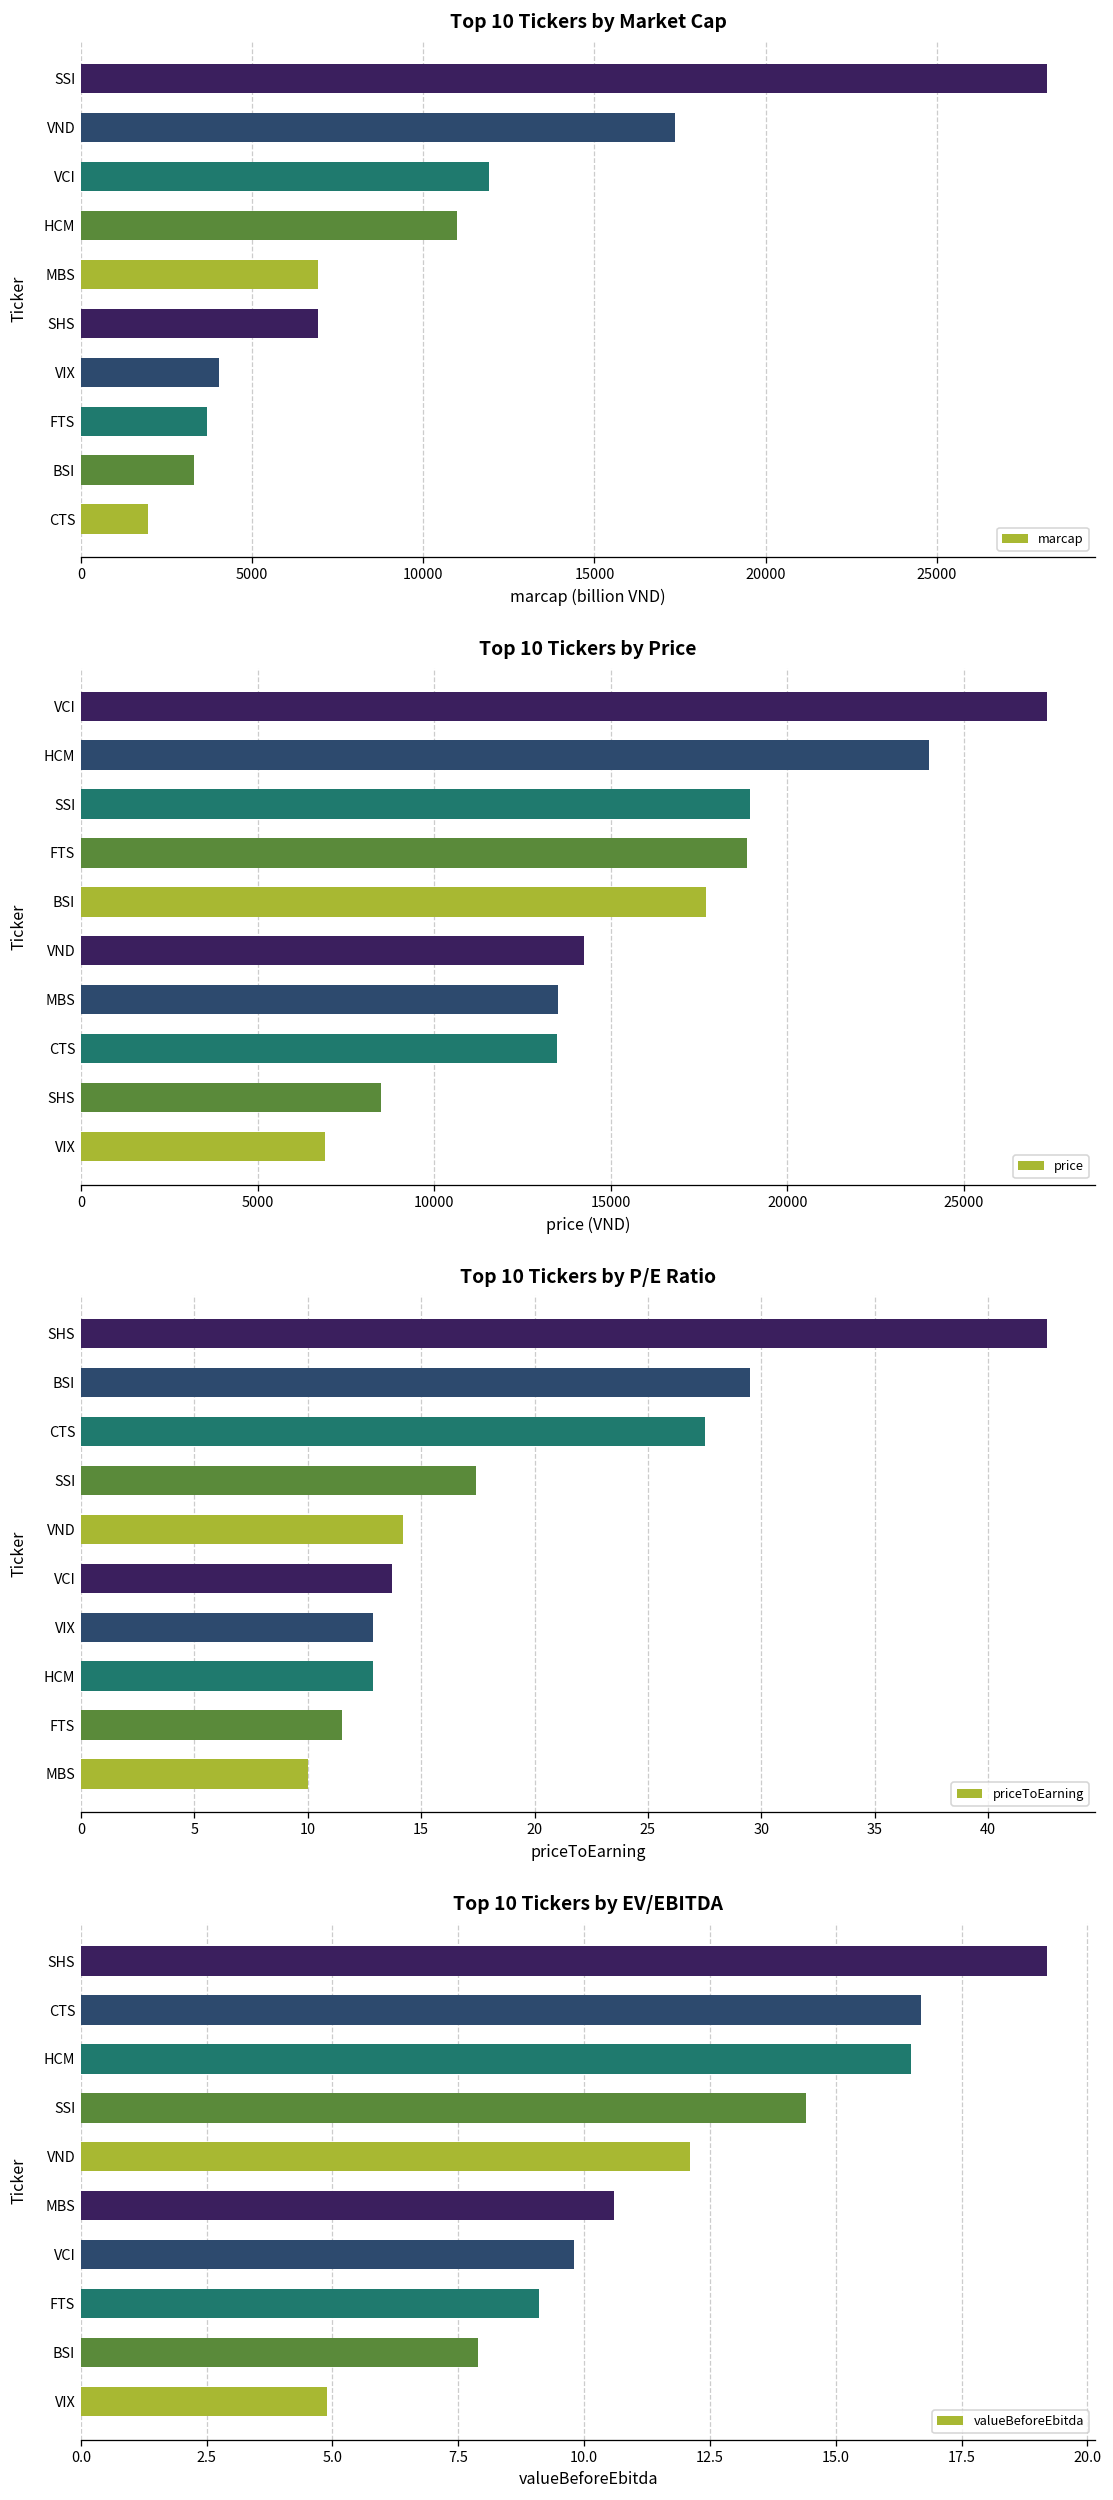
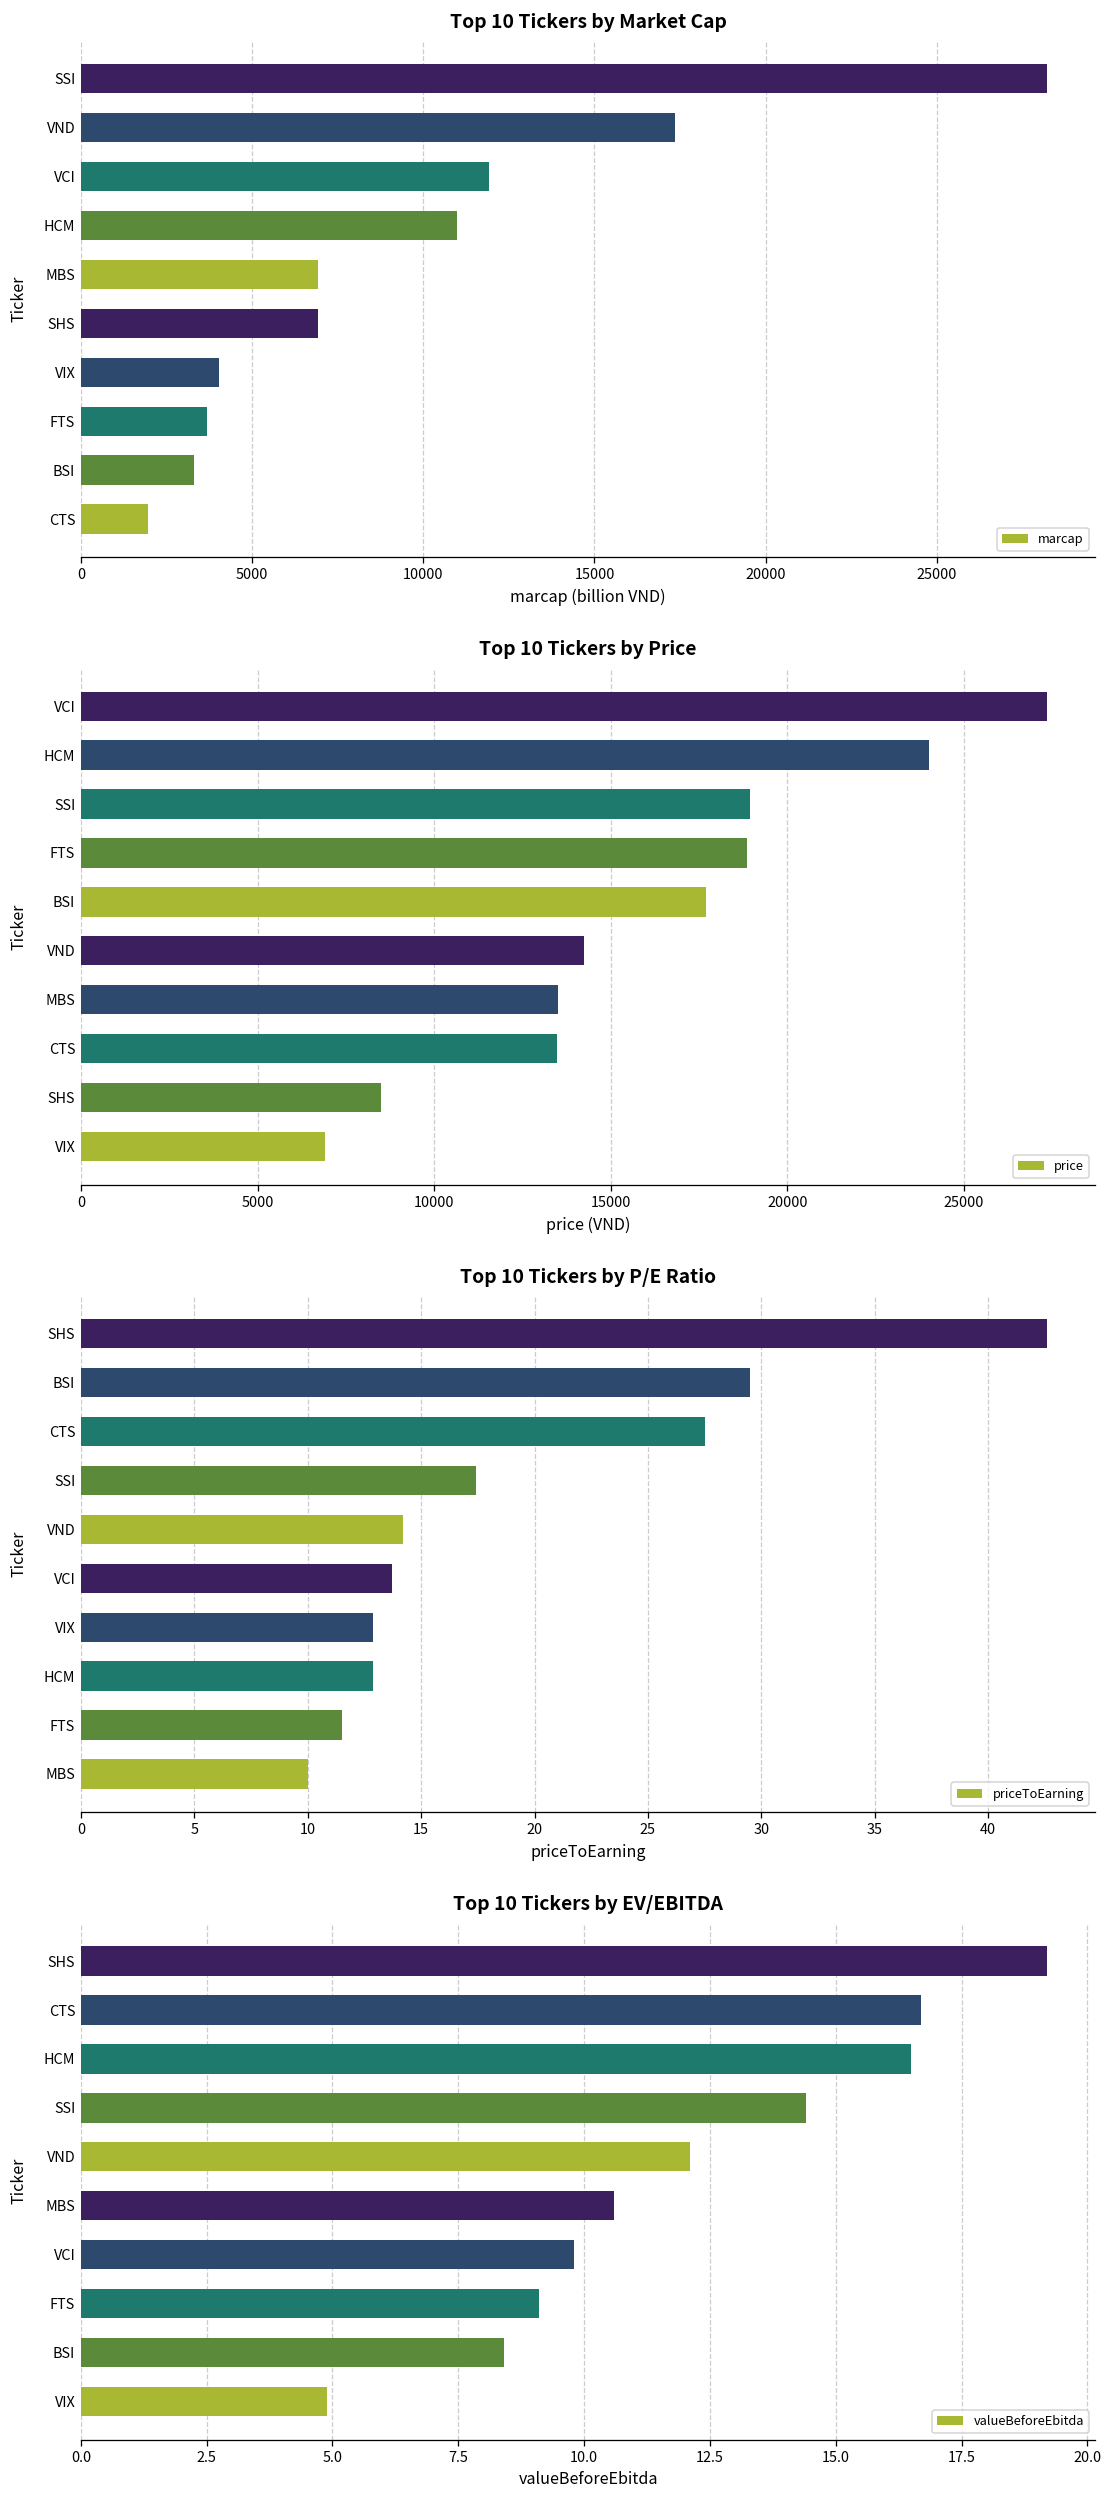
  {
    "Top 10 Tickers by Market Cap": {
      "SSI": 28200,
      "VND": 17400,
      "VCI": 11900,
      "HCM": 11000,
      "MBS": 6900,
      "SHS": 6900,
      "VIX": 4000,
      "FTS": 3700,
      "BSI": 3300,
      "CTS": 2000
    },
    "Top 10 Tickers by Price": {
      "VCI": 27400,
      "HCM": 24000,
      "SSI": 19000,
      "FTS": 18900,
      "BSI": 17700,
      "VND": 14300,
      "MBS": 13500,
      "CTS": 13500,
      "SHS": 8500,
      "VIX": 6900
    },
    "Top 10 Tickers by P/E Ratio": {
      "SHS": 42.6,
      "BSI": 29.5,
      "CTS": 27.5,
      "SSI": 17.4,
      "VND": 14.2,
      "VCI": 13.7,
      "VIX": 12.9,
      "HCM": 12.9,
      "FTS": 11.5,
      "MBS": 10.0
    },
    "Top 10 Tickers by EV/EBITDA": {
      "SHS": 19.2,
      "CTS": 16.7,
      "HCM": 16.5,
      "SSI": 14.4,
      "VND": 12.1,
      "MBS": 10.6,
      "VCI": 9.8,
      "FTS": 9.1,
-     "BSI": 7.9,
+     "BSI": 8.4,
      "VIX": 4.9
    }
  }
